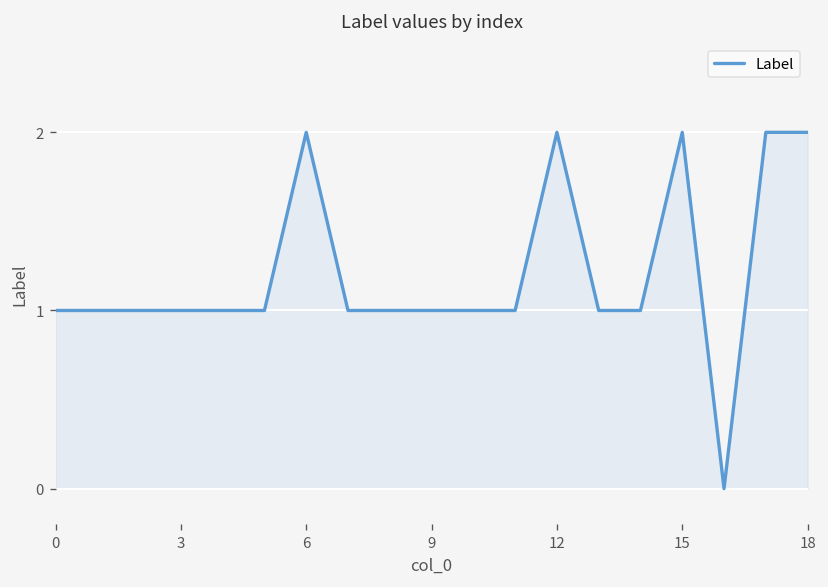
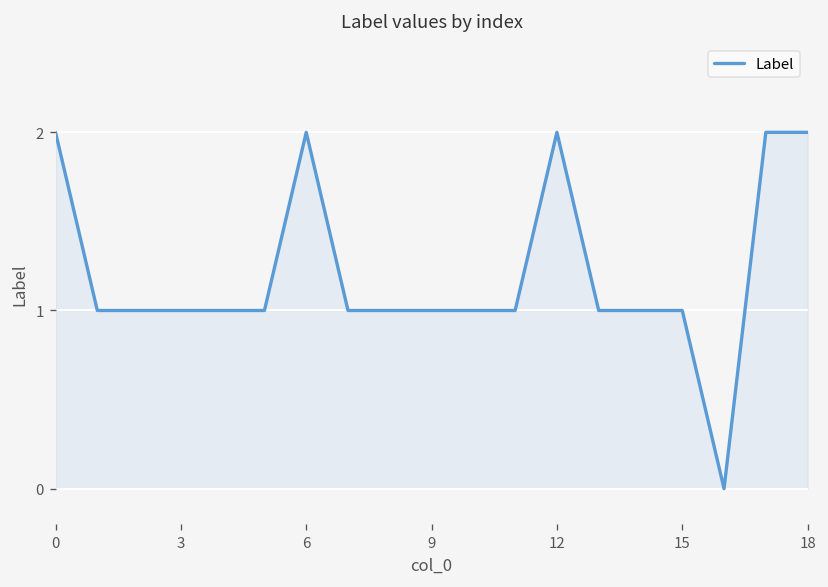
  {
-   "0": 1,
+   "0": 2,
    "3": 1,
    "6": 2,
    "9": 1,
    "12": 2,
-   "15": 2,
+   "15": 1,
    "18": 2
  }
